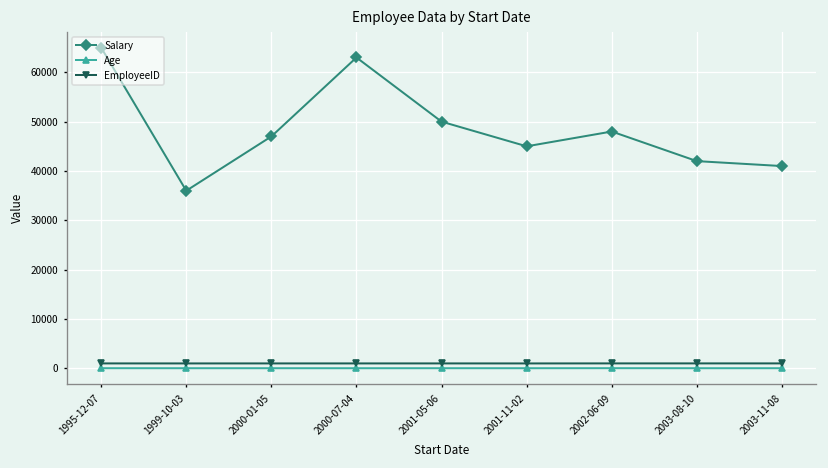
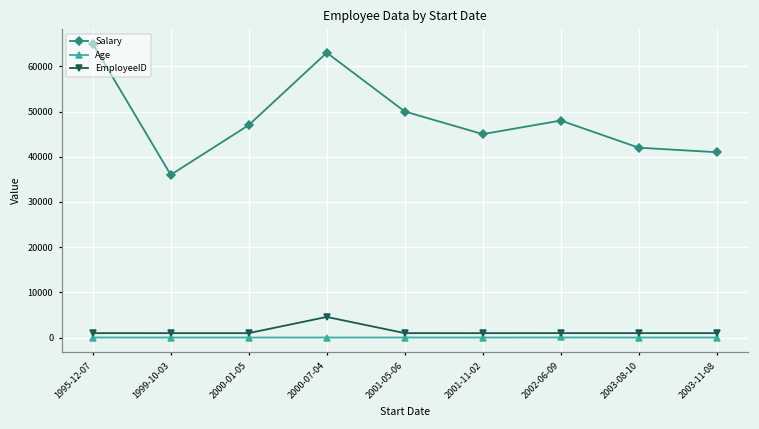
  {
    "EmployeeID": {
      "1995-12-07": 1000,
      "1999-10-03": 1000,
      "2000-01-05": 1000,
-     "2000-07-04": 1000,
+     "2000-07-04": 5000,
      "2001-05-06": 1000,
      "2001-11-02": 1000,
      "2002-06-09": 1000,
      "2003-08-10": 1000,
      "2003-11-08": 1000
    }
  }
